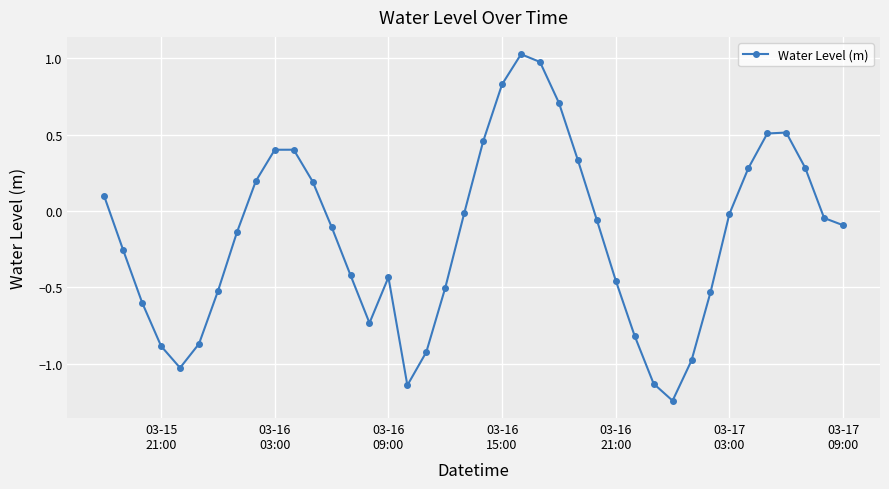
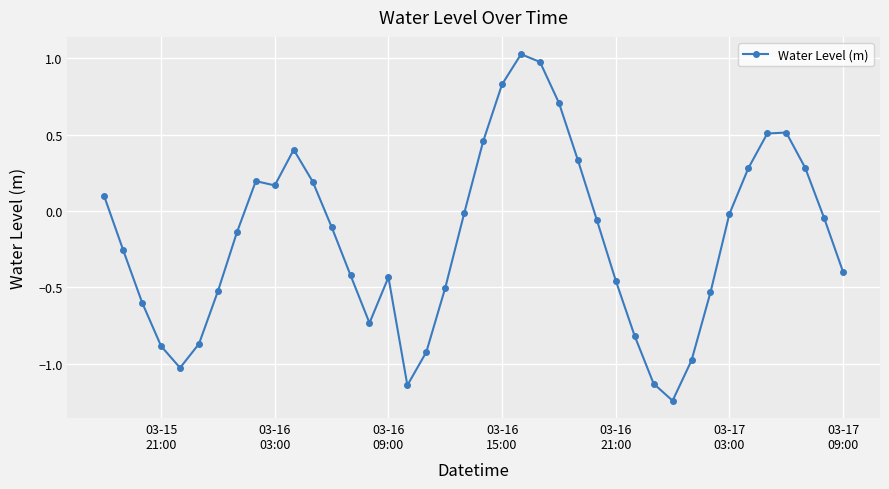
  {
    "03-15 21:00": -0.88,
-   "03-16 03:00": 0.40,
+   "03-16 03:00": 0.17,
    "03-16 09:00": -0.43,
    "03-16 15:00": 0.83,
    "03-16 21:00": -0.45,
    "03-17 03:00": -0.02,
-   "03-17 09:00": -0.09
+   "03-17 09:00": -0.40
  }
